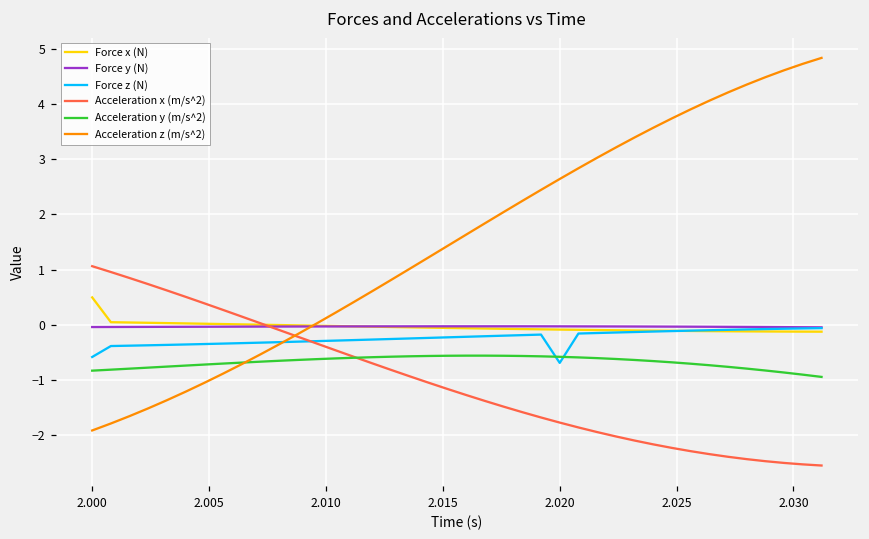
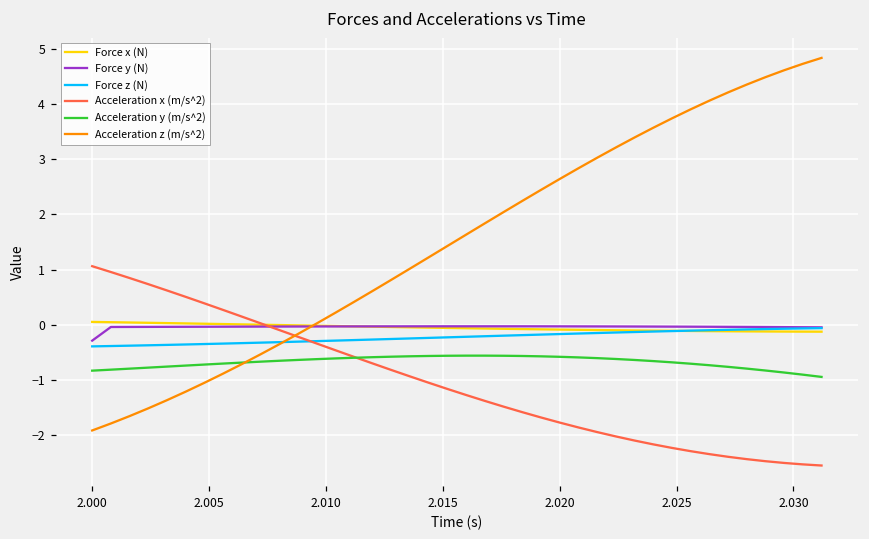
  {
    "Force x (N)": {
-     "2.000": 0.5,
+     "2.000": 0.1,
      "2.020": -0.1
    },
    "Force y (N)": {
-     "2.000": 0.0,
+     "2.000": -0.3,
      "2.020": 0.0
    },
    "Force z (N)": {
-     "2.000": -0.6,
-     "2.020": -0.7
+     "2.000": -0.4,
+     "2.020": -0.2
    },
    "Acceleration x (m/s^2)": {
      "2.000": 1.1,
      "2.020": -1.8
    },
    "Acceleration y (m/s^2)": {
      "2.000": -0.8,
      "2.020": -0.6
    },
    "Acceleration z (m/s^2)": {
      "2.000": -1.9,
      "2.020": 2.6
    }
  }
